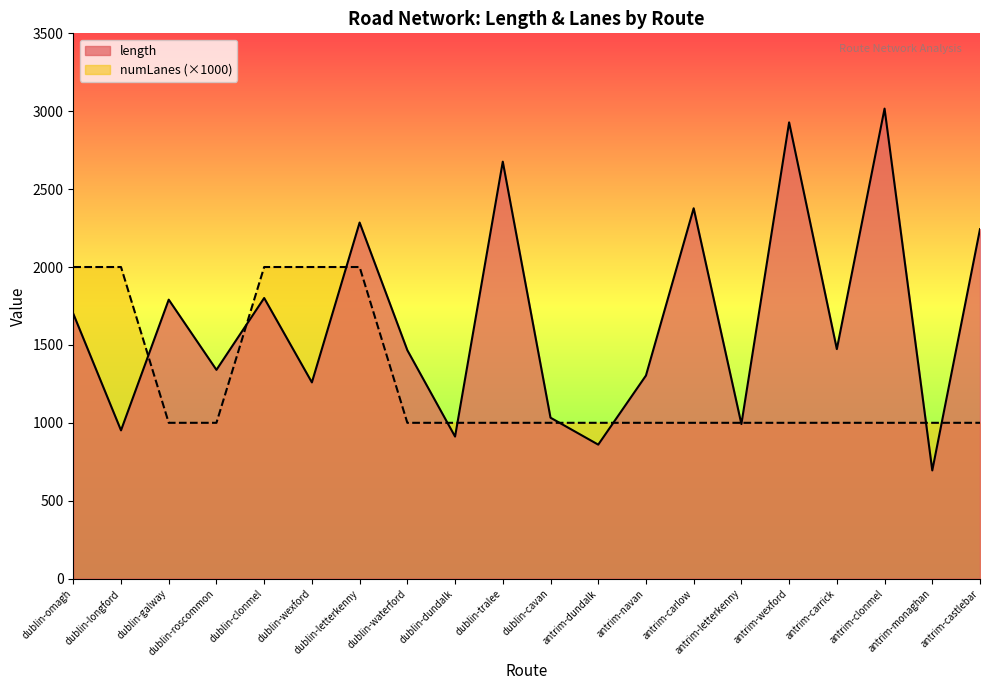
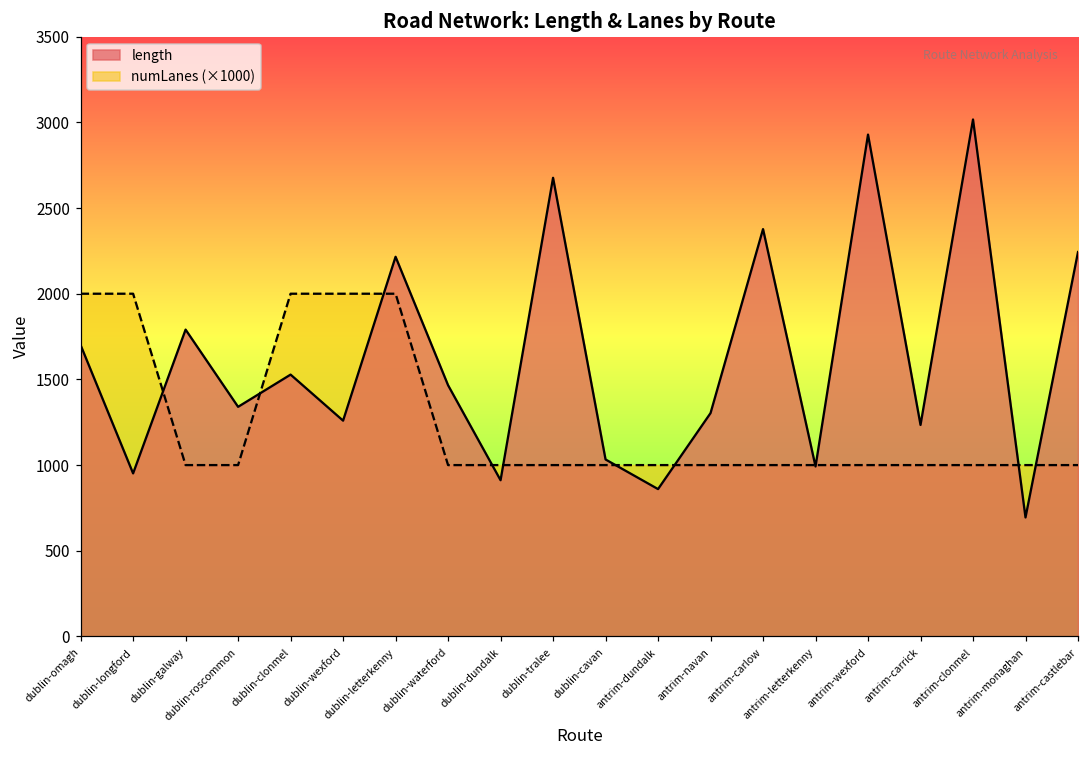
  {
    "length": {
      "dublin-omagh": 1700,
      "dublin-longford": 950,
      "dublin-galway": 1790,
      "dublin-roscommon": 1340,
-     "dublin-clonmel": 1800,
+     "dublin-clonmel": 1530,
      "dublin-wexford": 1260,
-     "dublin-letterkenny": 2290,
+     "dublin-letterkenny": 2220,
      "dublin-waterford": 1470,
      "dublin-dundalk": 910,
      "dublin-tralee": 2680,
      "dublin-cavan": 1030,
      "antrim-dundalk": 860,
      "antrim-navan": 1300,
      "antrim-carlow": 2380,
      "antrim-wexford": 2930,
-     "antrim-carrick": 1470,
+     "antrim-carrick": 1230,
      "antrim-clonmel": 3020,
      "antrim-monaghan": 690,
      "antrim-castlebar": 2240
    },
    "numLanes (×1000)": {
      "dublin-omagh": 2000,
      "dublin-longford": 2000,
      "dublin-galway": 1000,
      "dublin-roscommon": 1000,
      "dublin-clonmel": 2000,
      "dublin-wexford": 2000,
      "dublin-letterkenny": 2000,
      "dublin-waterford": 1000,
      "dublin-dundalk": 1000,
      "dublin-tralee": 1000,
      "dublin-cavan": 1000,
      "antrim-dundalk": 1000,
      "antrim-navan": 1000,
      "antrim-carlow": 1000,
      "antrim-wexford": 1000,
      "antrim-carrick": 1000,
      "antrim-clonmel": 1000,
      "antrim-monaghan": 1000,
      "antrim-castlebar": 1000
    }
  }
